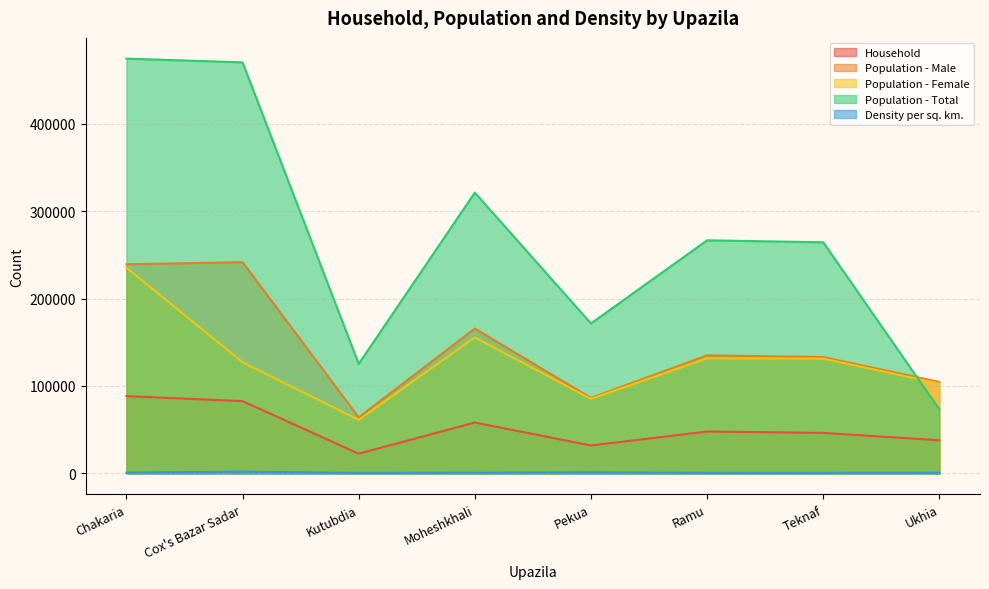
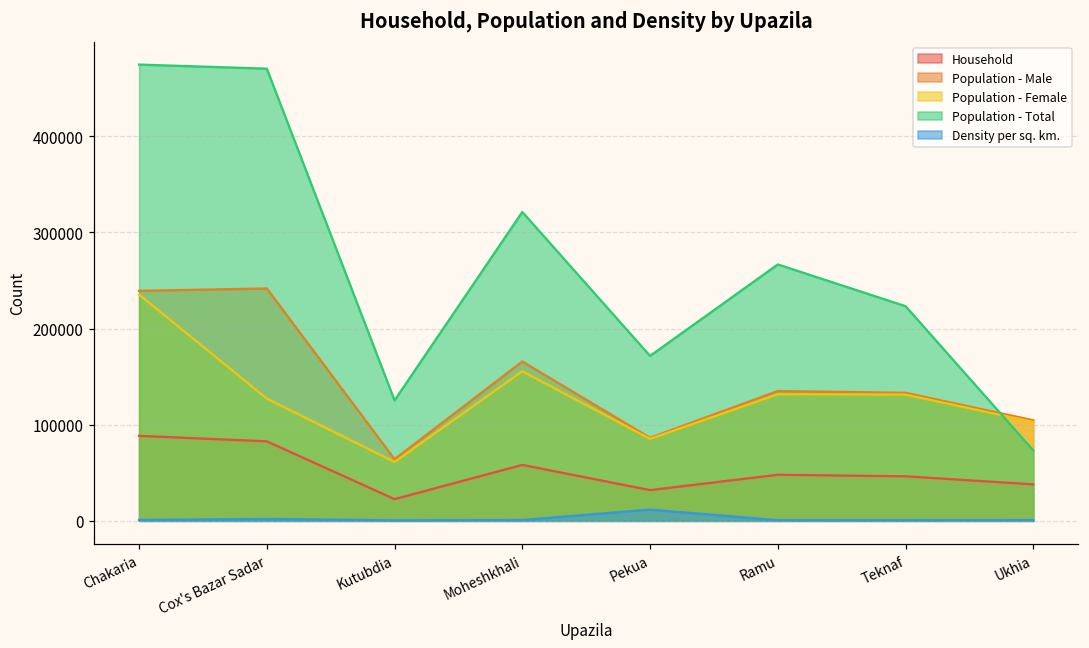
  {
    "Population - Female": {
      "Chakaria": 240000,
      "Cox's Bazar Sadar": 130000,
      "Moheshkhali": 160000,
      "Ramu": 130000
    },
    "Population - Total": {
      "Chakaria": 470000,
      "Cox's Bazar Sadar": 470000,
      "Kutubdia": 130000,
      "Moheshkhali": 320000,
      "Pekua": 170000,
      "Ramu": 270000,
-     "Teknaf": 260000,
+     "Teknaf": 220000,
      "Ukhia": 70000
    },
    "Density per sq. km.": {
      "Chakaria": 0,
      "Cox's Bazar Sadar": 0,
      "Kutubdia": 0,
      "Moheshkhali": 0,
-     "Pekua": 0,
+     "Pekua": 10000,
      "Ramu": 0,
      "Teknaf": 0,
      "Ukhia": 0
    }
  }
